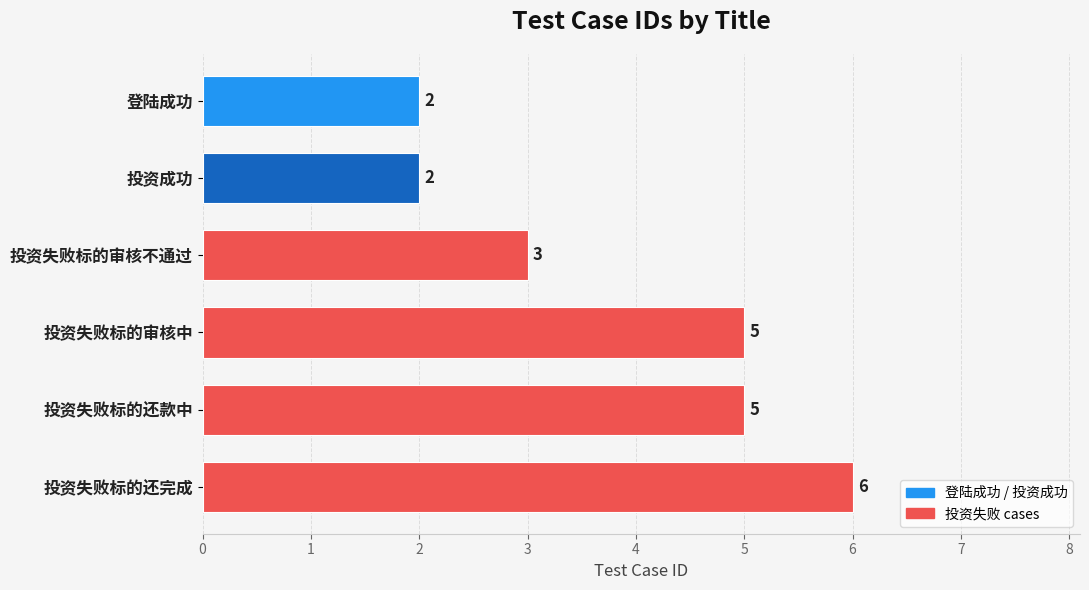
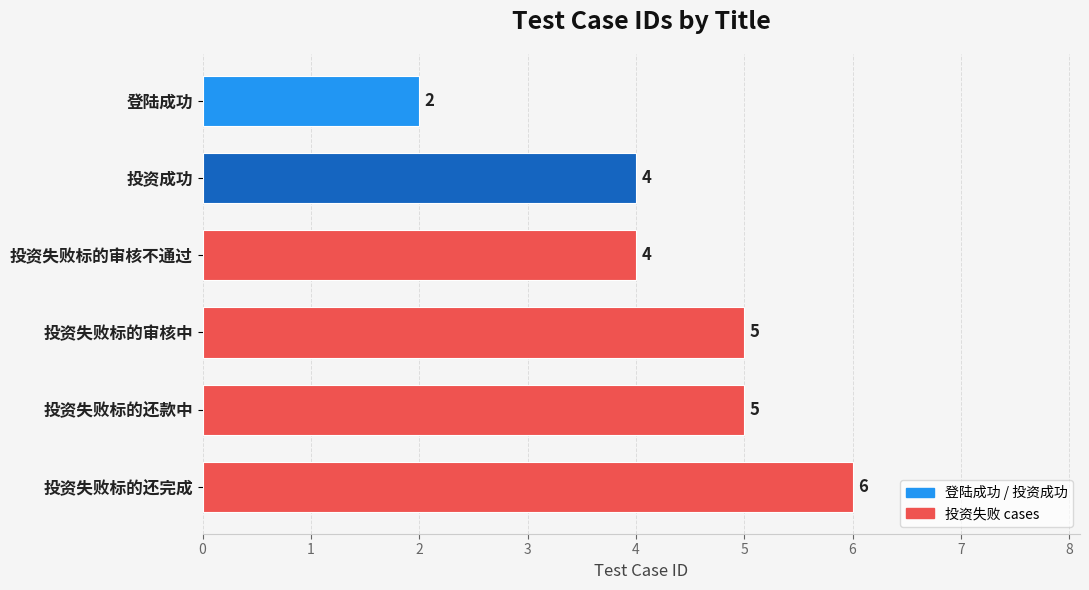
  {
    "登陆成功": 2,
-   "投资成功": 2,
-   "投资失败标的审核不通过": 3,
+   "投资成功": 4,
+   "投资失败标的审核不通过": 4,
    "投资失败标的审核中": 5,
    "投资失败标的还款中": 5,
    "投资失败标的还完成": 6
  }
